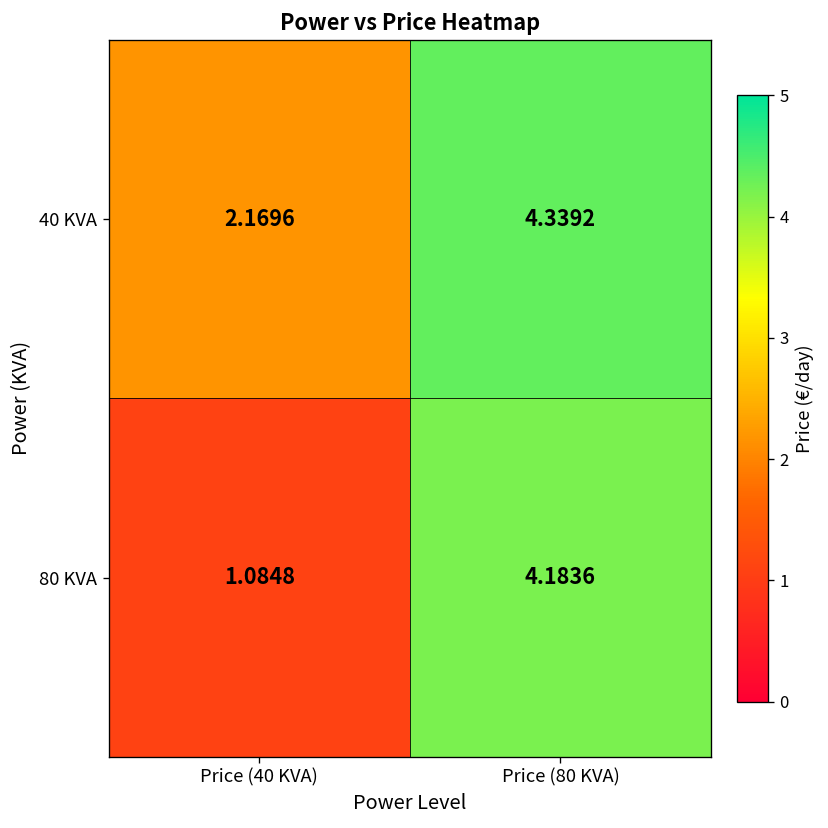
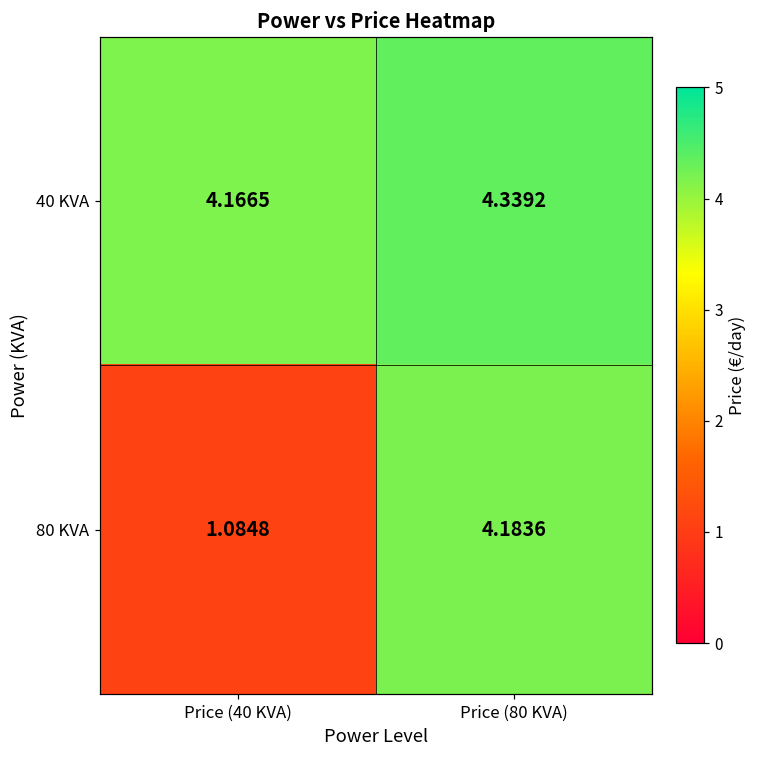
  {
    "40 KVA": {
-     "Price (40 KVA)": 2.1696,
+     "Price (40 KVA)": 4.1665,
      "Price (80 KVA)": 4.3392
    },
    "80 KVA": {
      "Price (40 KVA)": 1.0848,
      "Price (80 KVA)": 4.1836
    }
  }
